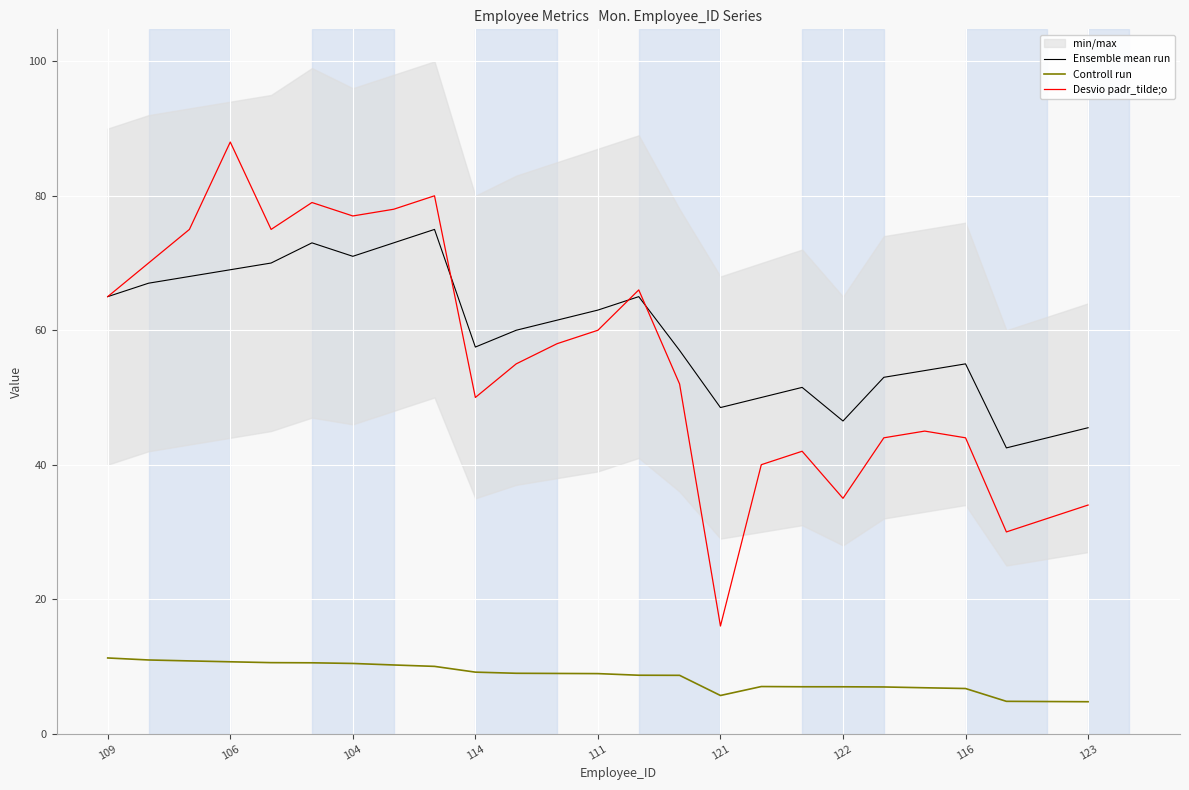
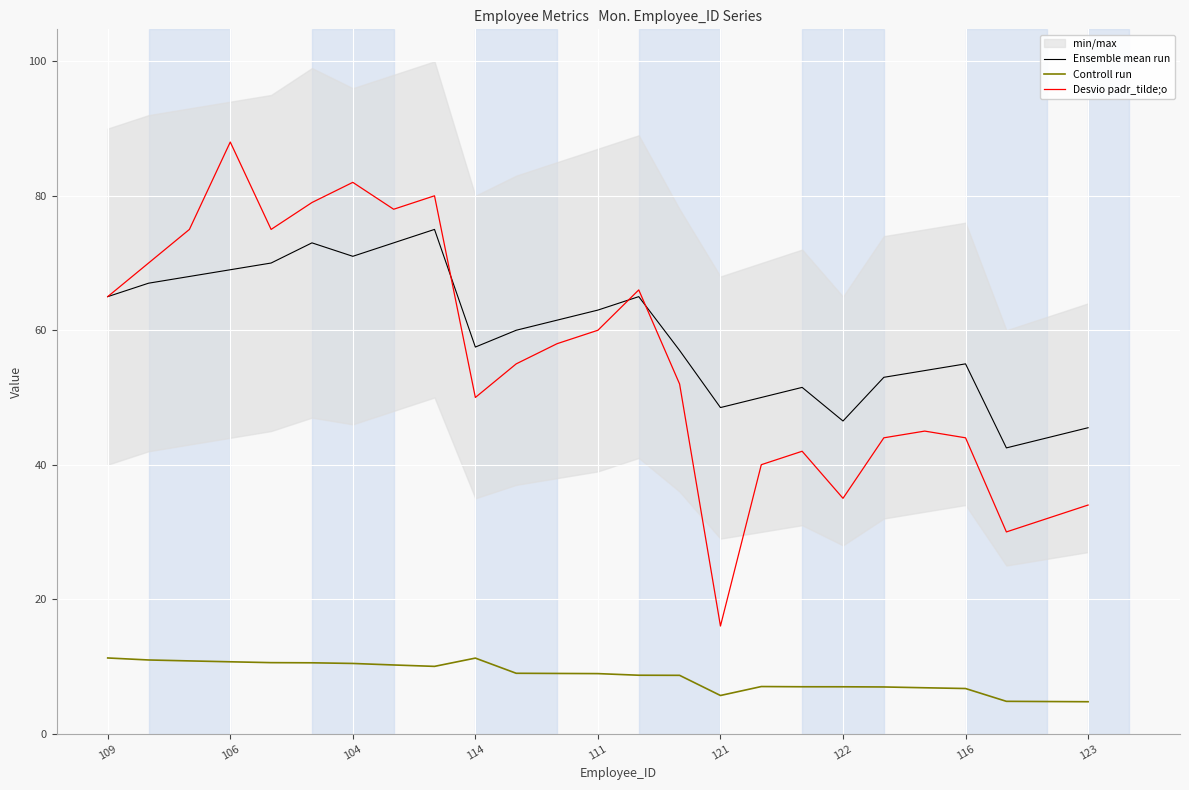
  {
    "Ensemble mean run": {
      "106": 69,
      "104": 71,
      "114": 58,
      "111": 63,
      "121": 49,
      "122": 47,
      "116": 55,
      "123": 46
    },
    "Controll run": {
      "109": 11,
      "106": 11,
      "104": 10,
-     "114": 9,
+     "114": 11,
      "111": 9,
      "121": 6,
      "122": 7,
      "116": 7,
      "123": 5
    },
    "Desvio padr_tilde;o": {
      "106": 88,
-     "104": 77,
+     "104": 82,
      "114": 50,
      "111": 60,
      "121": 16,
      "122": 35,
      "116": 44,
      "123": 34
    }
  }
